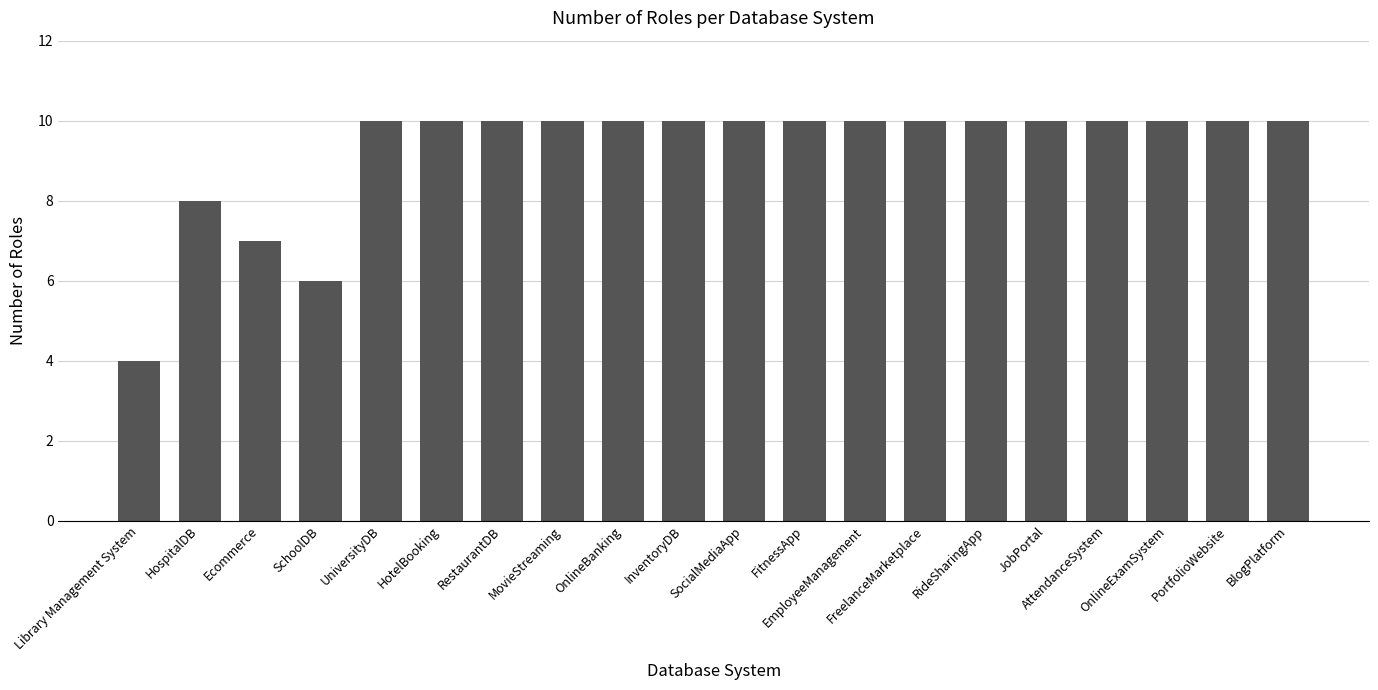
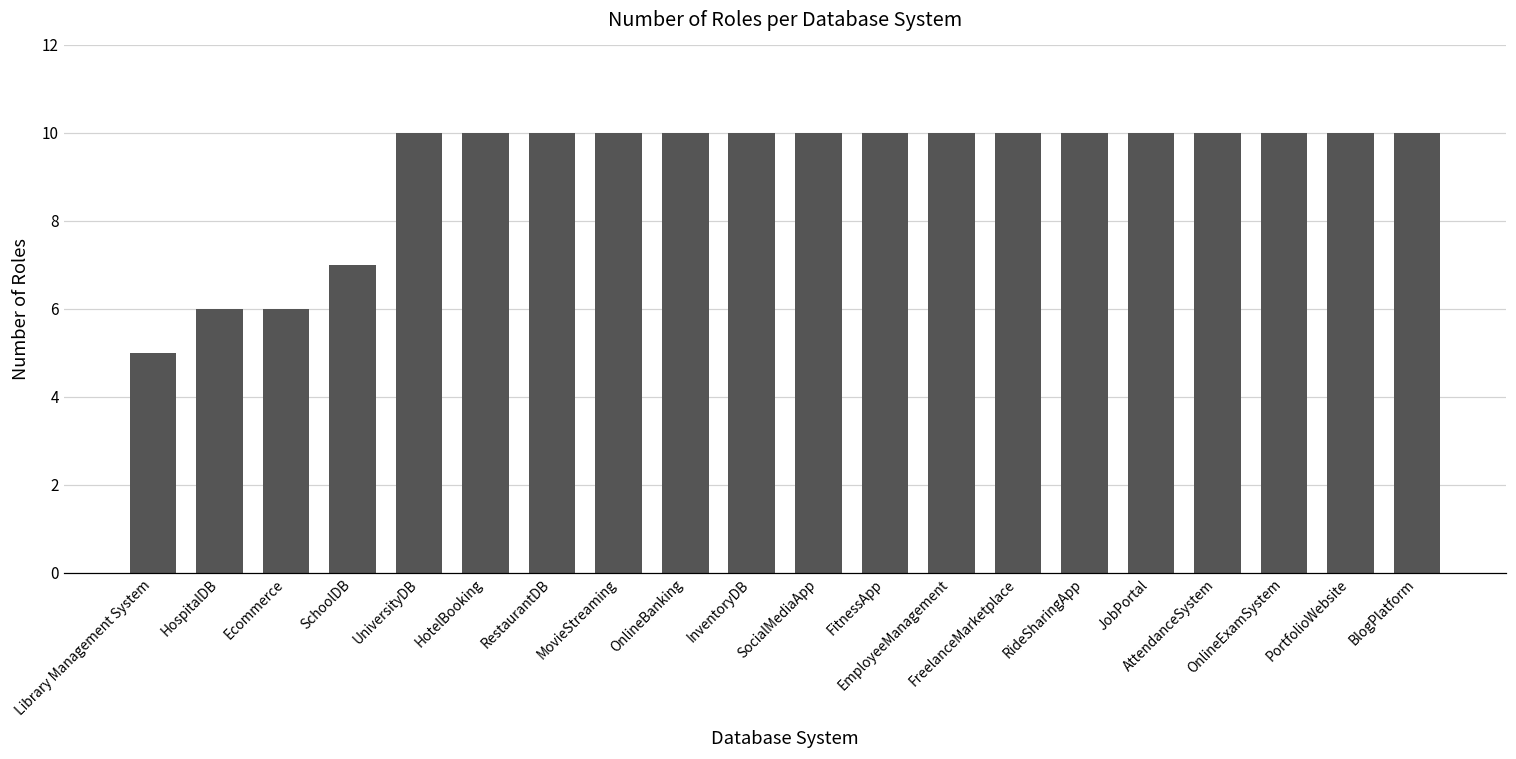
  {
-   "Library Management System": 4,
-   "HospitalDB": 8,
-   "Ecommerce": 7,
-   "SchoolDB": 6,
+   "Library Management System": 5,
+   "HospitalDB": 6,
+   "Ecommerce": 6,
+   "SchoolDB": 7,
    "UniversityDB": 10,
    "HotelBooking": 10,
    "RestaurantDB": 10,
    "MovieStreaming": 10,
    "OnlineBanking": 10,
    "InventoryDB": 10,
    "SocialMediaApp": 10,
    "FitnessApp": 10,
    "EmployeeManagement": 10,
    "FreelanceMarketplace": 10,
    "RideSharingApp": 10,
    "JobPortal": 10,
    "AttendanceSystem": 10,
    "OnlineExamSystem": 10,
    "PortfolioWebsite": 10,
    "BlogPlatform": 10
  }
